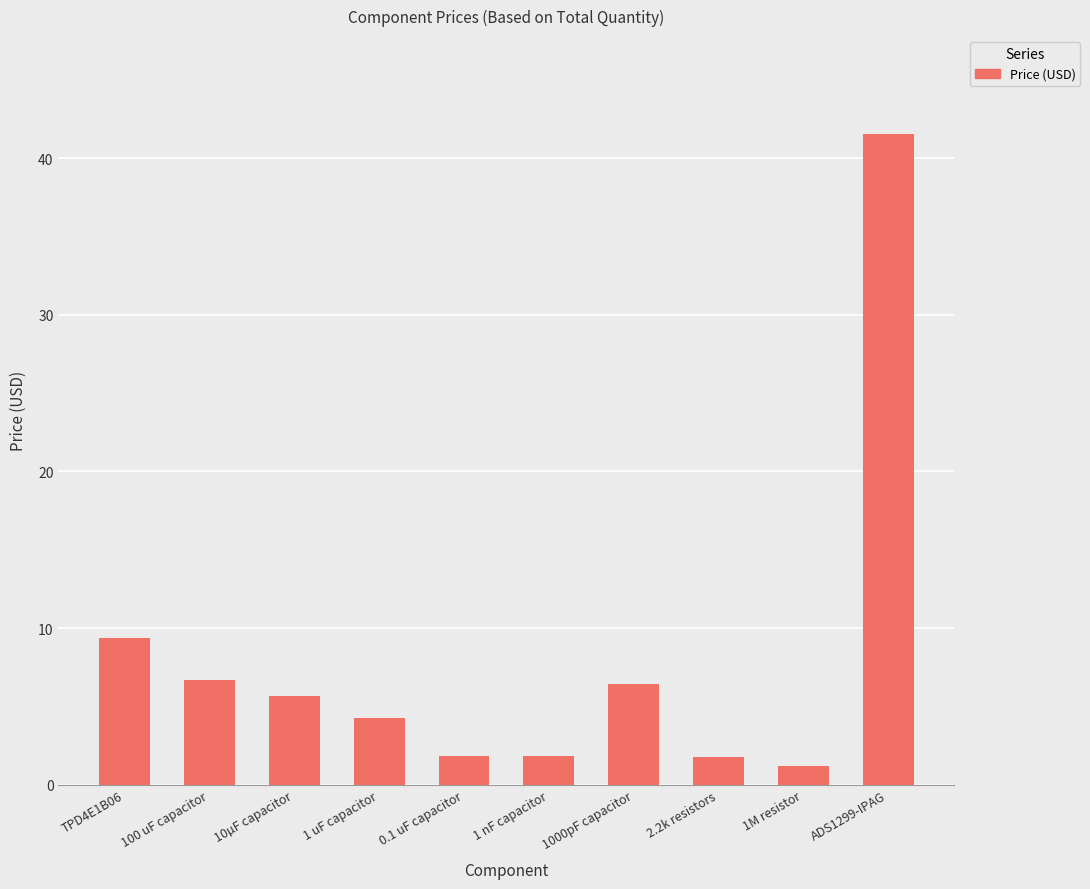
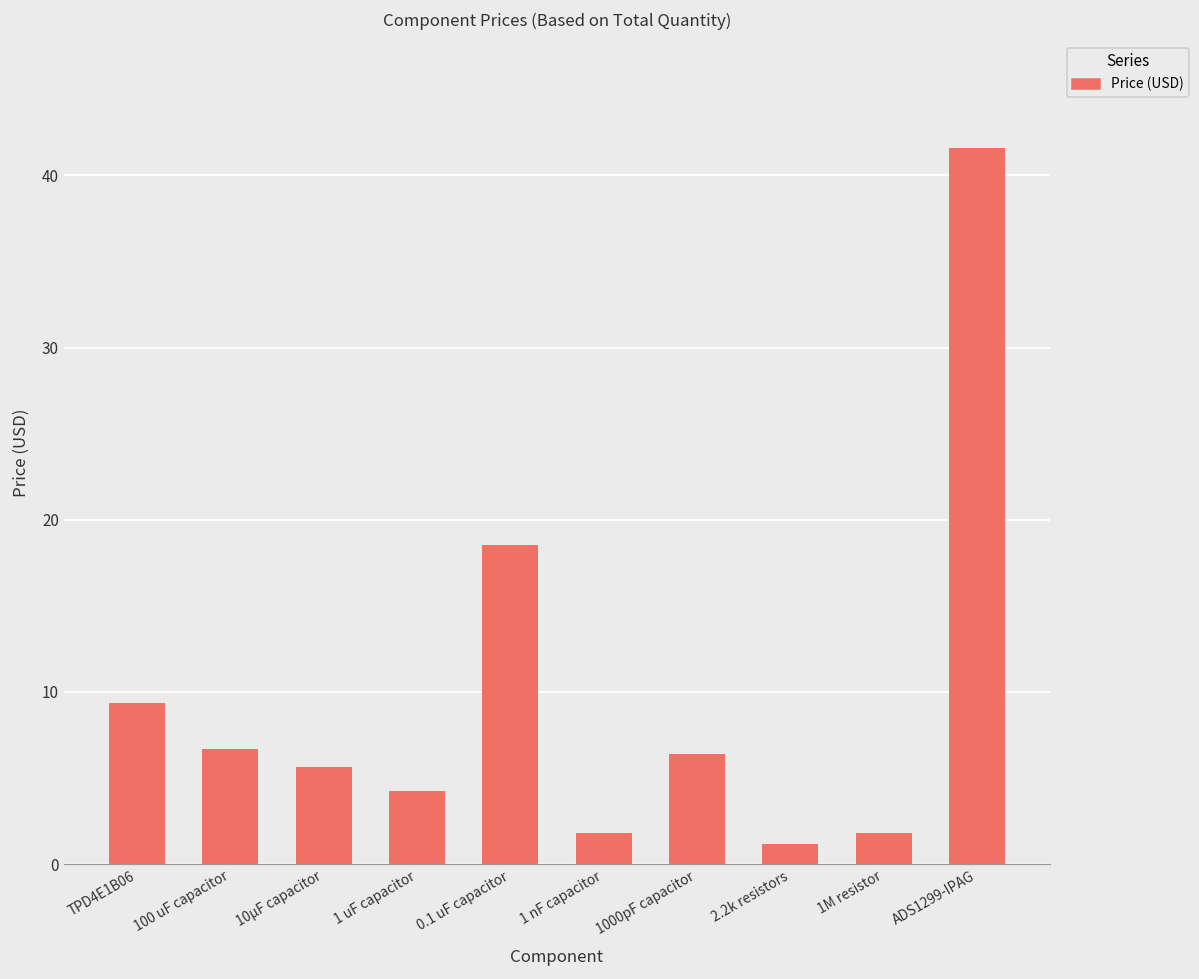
  {
    "TPD4E1B06": 9.4,
    "100 uF capacitor": 6.7,
    "10µF capacitor": 5.7,
    "1 uF capacitor": 4.3,
-   "0.1 uF capacitor": 1.8,
+   "0.1 uF capacitor": 18.6,
    "1 nF capacitor": 1.8,
    "1000pF capacitor": 6.4,
-   "2.2k resistors": 1.8,
-   "1M resistor": 1.2,
+   "2.2k resistors": 1.2,
+   "1M resistor": 1.8,
    "ADS1299-IPAG": 41.6
  }
